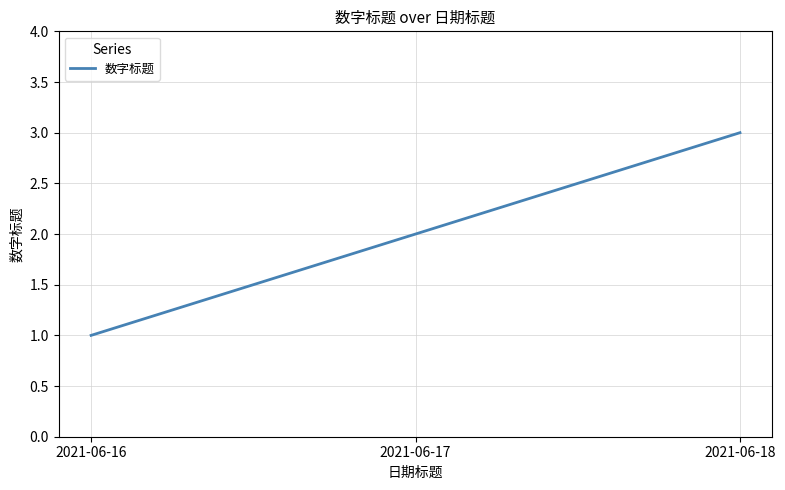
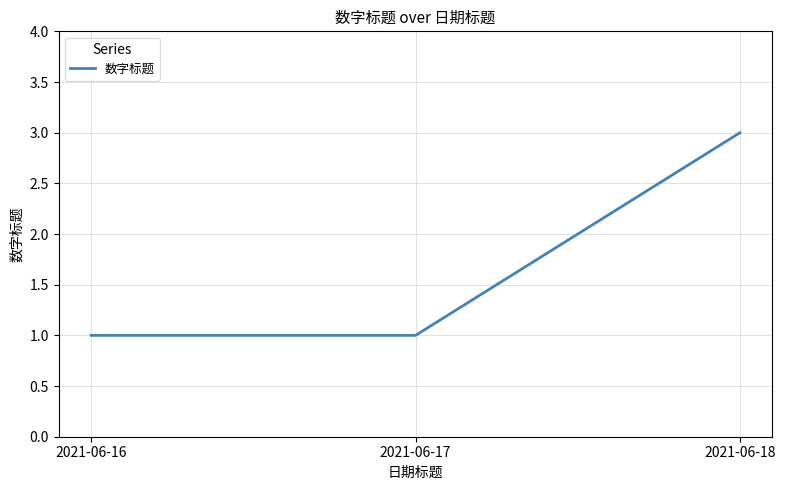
  {
    "2021-06-16": 1,
-   "2021-06-17": 2,
+   "2021-06-17": 1,
    "2021-06-18": 3
  }
